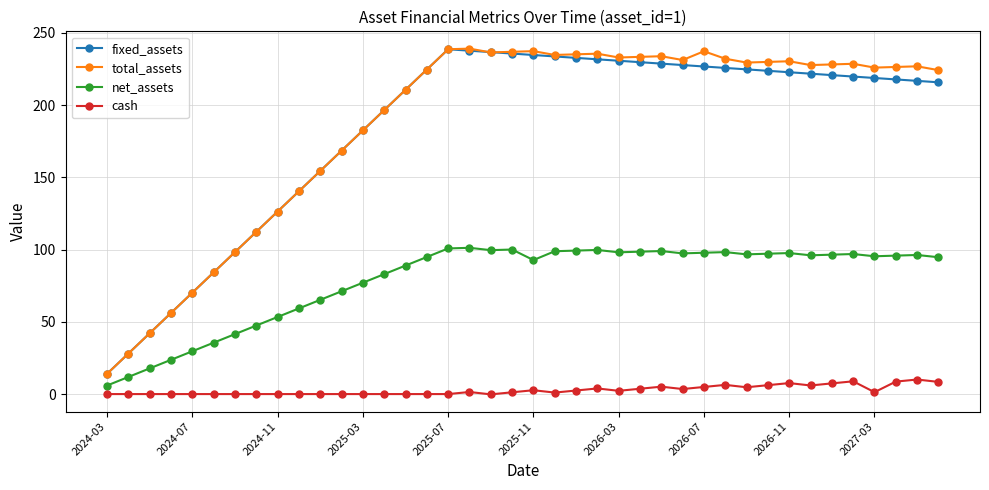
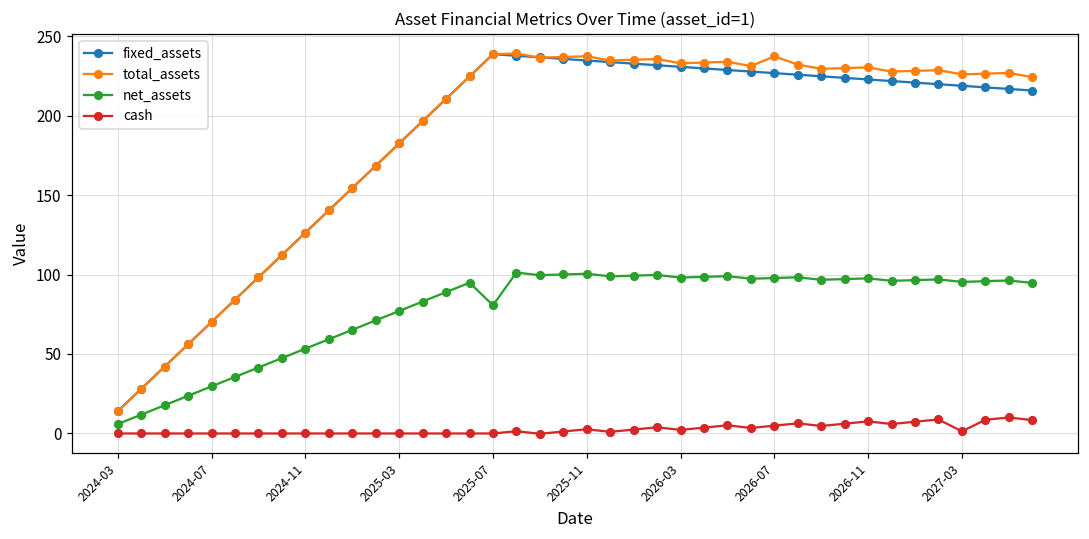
  {
    "fixed_assets": {
      "2025-11": 235,
      "2026-03": 231,
      "2026-07": 227,
      "2026-11": 223,
      "2027-03": 219
    },
    "total_assets": {
      "2025-11": 237,
      "2026-03": 233,
      "2026-07": 237,
      "2026-11": 230,
      "2027-03": 226
    },
    "net_assets": {
      "2024-03": 6,
      "2024-07": 30,
      "2024-11": 53,
      "2025-03": 77,
-     "2025-07": 101,
-     "2025-11": 93,
+     "2025-07": 81,
+     "2025-11": 100,
      "2026-03": 98,
      "2026-07": 98,
      "2026-11": 98,
      "2027-03": 95
    },
    "cash": {
      "2024-03": 0,
      "2024-07": 0,
      "2024-11": 0,
      "2025-03": 0,
      "2025-07": 0,
      "2025-11": 3,
      "2026-03": 2,
      "2026-07": 5,
      "2026-11": 8,
      "2027-03": 1
    }
  }
